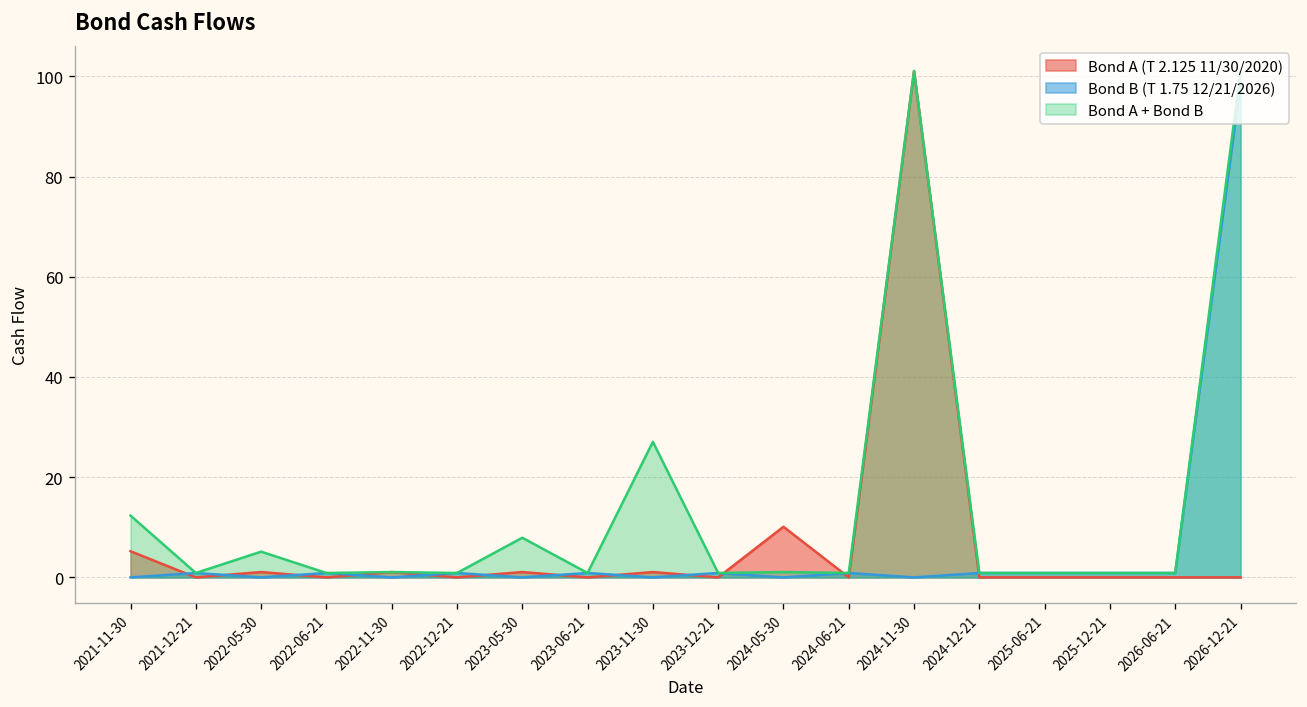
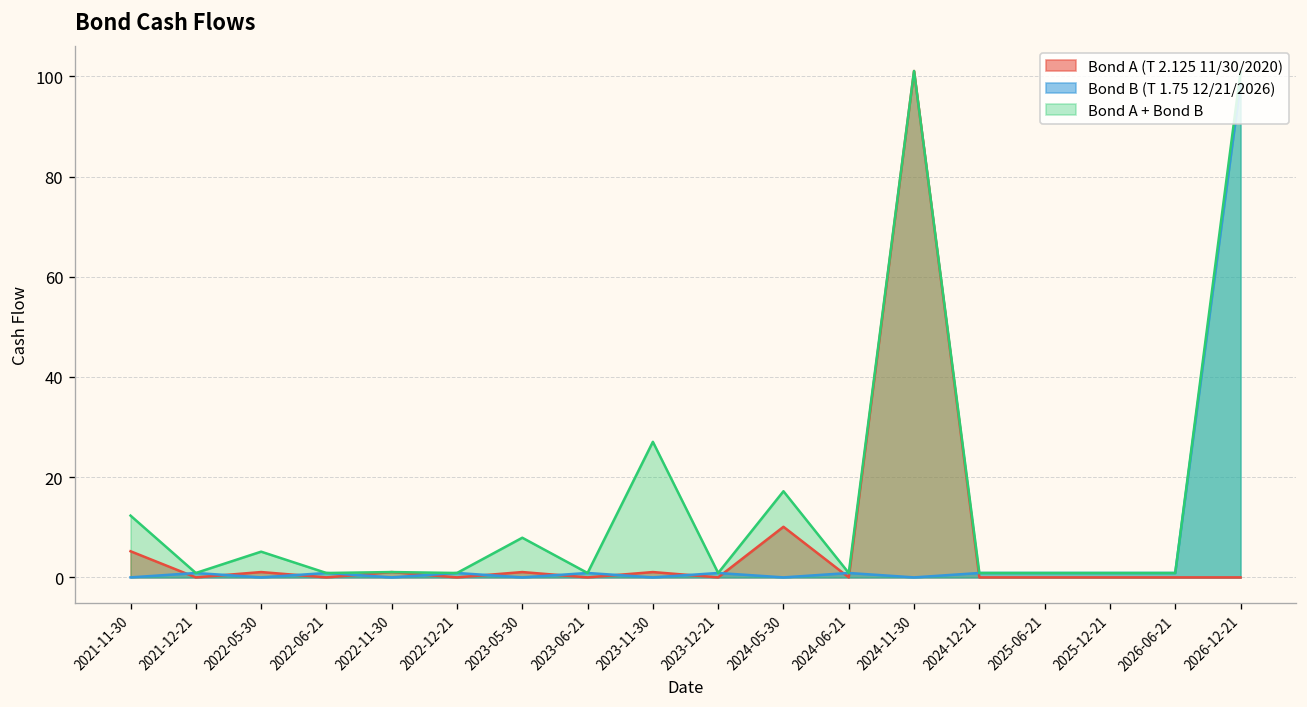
  {
    "Bond A (T 2.125 11/30/2020)": {
      "2021-11-30": 5,
      "2021-12-21": 0,
      "2022-05-30": 1,
      "2022-06-21": 0,
      "2022-12-21": 0,
      "2023-05-30": 1,
      "2023-06-21": 0,
      "2023-11-30": 1,
      "2023-12-21": 0,
      "2024-05-30": 10,
      "2024-06-21": 0,
      "2024-12-21": 0,
      "2025-06-21": 0,
      "2025-12-21": 0,
      "2026-06-21": 0,
      "2026-12-21": 0
    },
    "Bond B (T 1.75 12/21/2026)": {
      "2021-11-30": 0,
      "2022-05-30": 0,
      "2022-11-30": 0,
      "2023-05-30": 0,
      "2023-11-30": 0,
      "2024-05-30": 0,
      "2024-11-30": 0
    },
    "Bond A + Bond B": {
      "2021-11-30": 12,
      "2022-05-30": 5,
      "2023-05-30": 8,
      "2023-11-30": 27,
-     "2024-05-30": 1
+     "2024-05-30": 17
    }
  }
